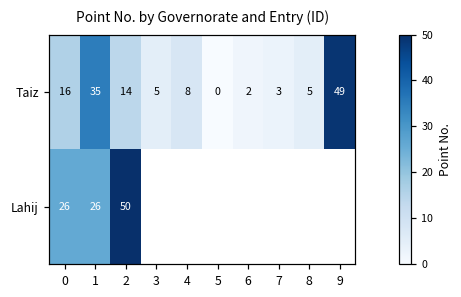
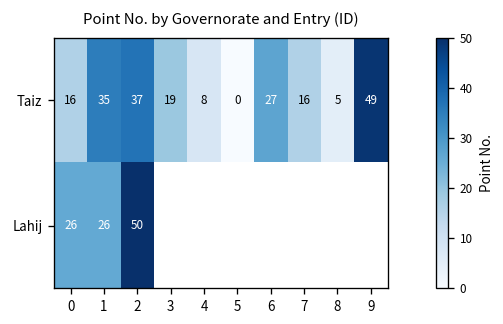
  {
    "Taiz": {
      "0": 16,
      "1": 35,
-     "2": 14,
-     "3": 5,
+     "2": 37,
+     "3": 19,
      "4": 8,
      "5": 0,
-     "6": 2,
-     "7": 3,
+     "6": 27,
+     "7": 16,
      "8": 5,
      "9": 49
    },
    "Lahij": {
      "0": 26,
      "1": 26,
      "2": 50
    }
  }
